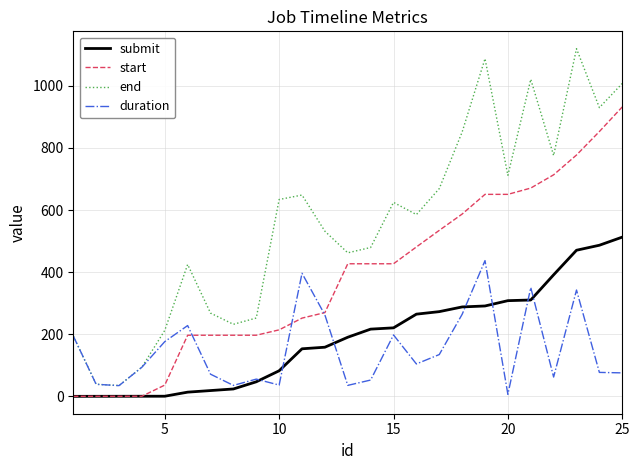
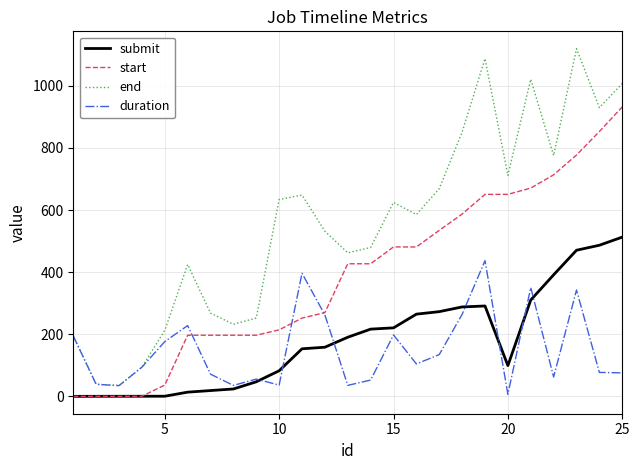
  {
    "submit": {
      "5": 0,
      "10": 80,
      "15": 220,
-     "20": 310,
+     "20": 100,
      "25": 510
    },
    "start": {
      "5": 40,
      "10": 210,
-     "15": 430,
+     "15": 480,
      "20": 650,
      "25": 930
    },
    "end": {
      "5": 210,
      "10": 630,
      "15": 620,
      "20": 710,
      "25": 1010
    },
    "duration": {
      "5": 180,
      "10": 40,
      "15": 200,
      "20": 10,
      "25": 80
    }
  }
